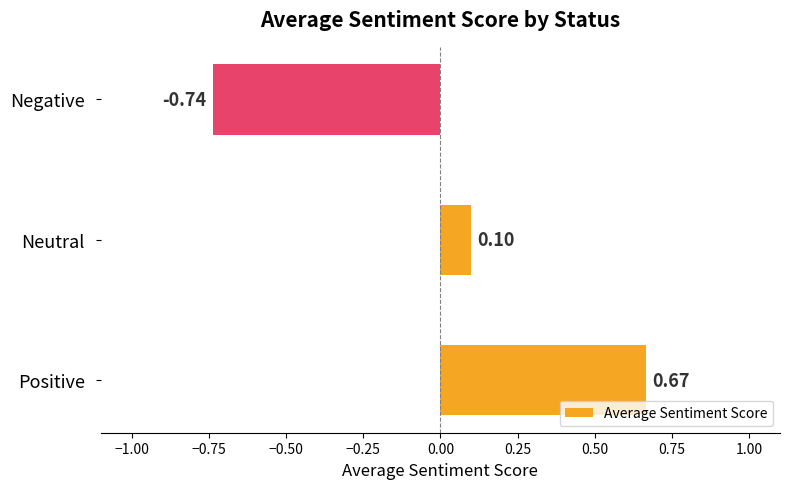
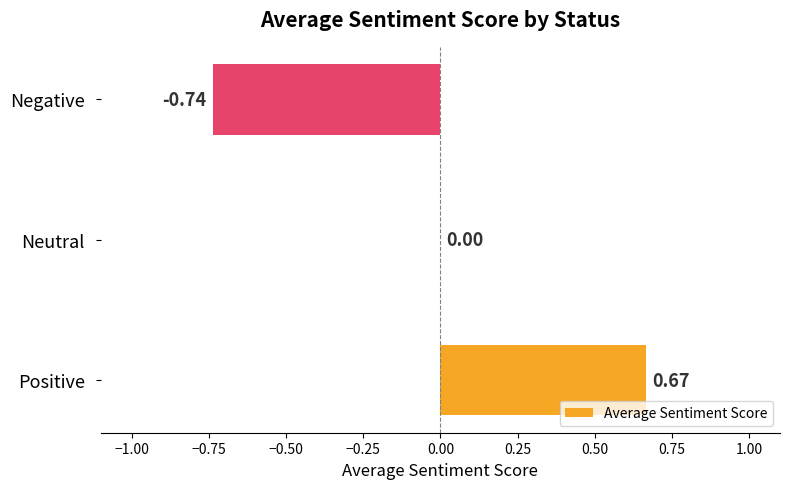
  {
    "Negative": -0.74,
-   "Neutral": 0.10,
+   "Neutral": 0.00,
    "Positive": 0.67
  }
